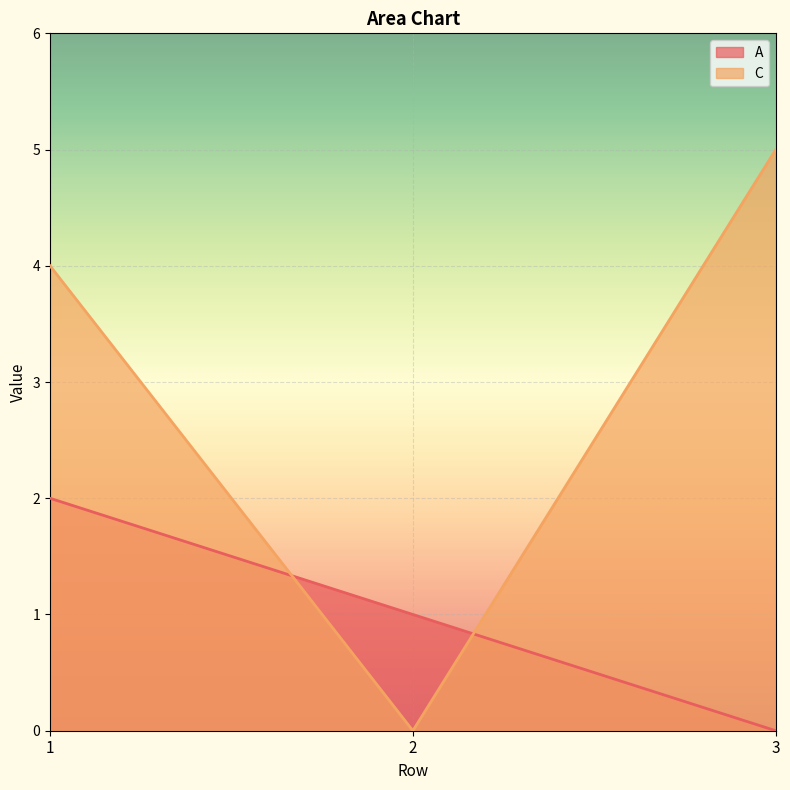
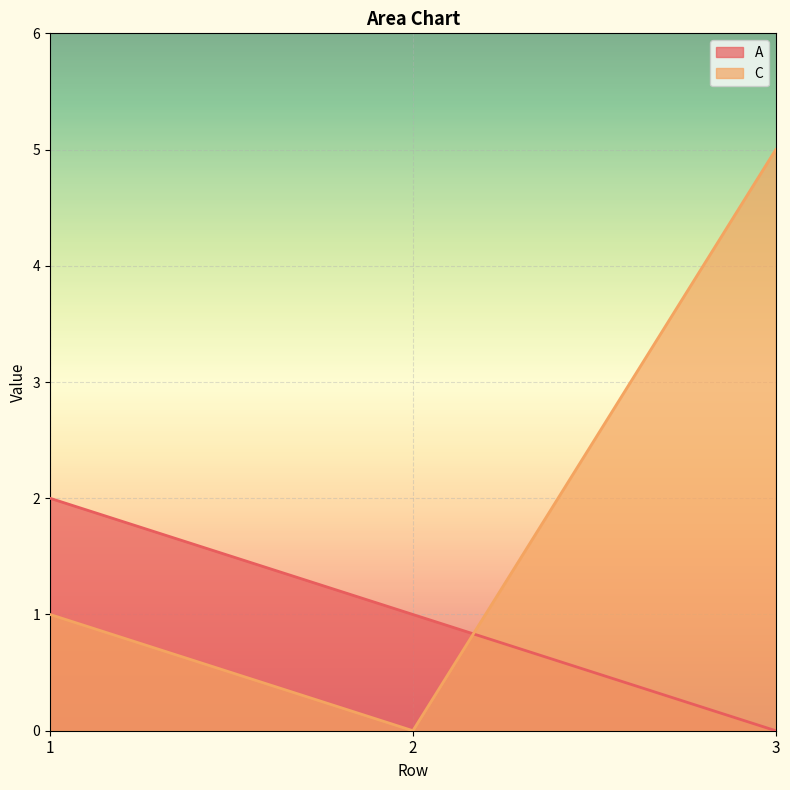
  {
    "A": {
      "1": 2,
      "2": 1,
      "3": 0
    },
    "C": {
-     "1": 4,
+     "1": 1,
      "2": 0,
      "3": 5
    }
  }
